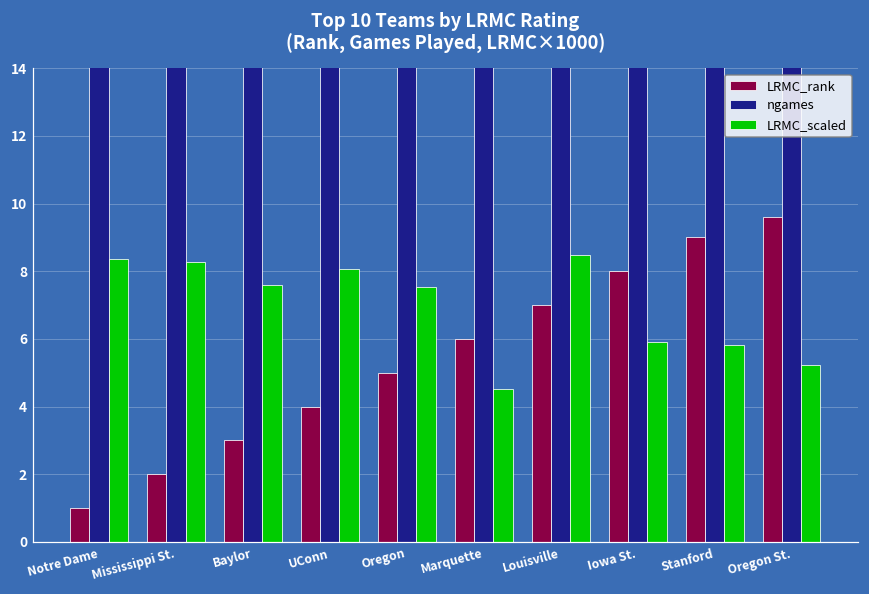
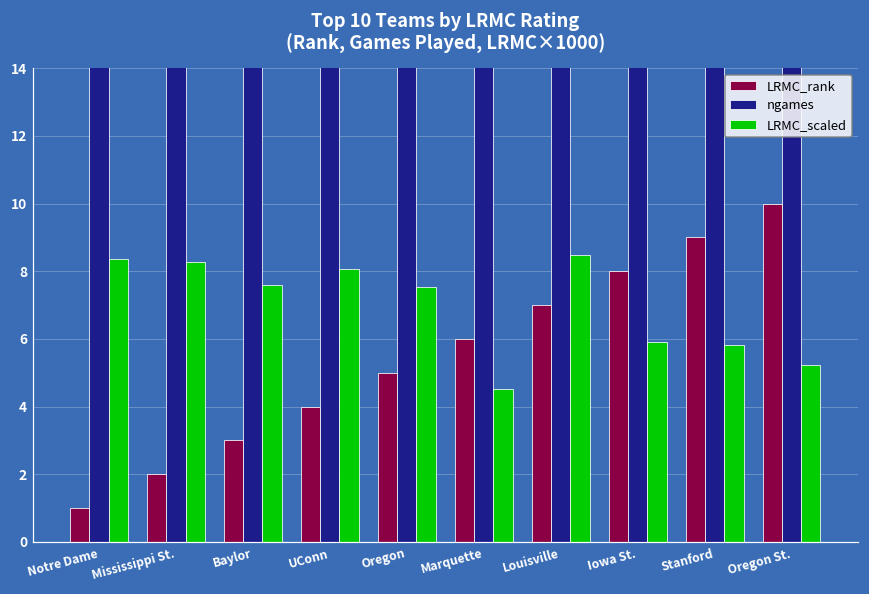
  {
    "LRMC_rank": {
      "Notre Dame": 1.0,
      "Mississippi St.": 2.0,
      "Baylor": 3.0,
      "UConn": 4.0,
      "Oregon": 5.0,
      "Marquette": 6.0,
      "Louisville": 7.0,
      "Iowa St.": 8.0,
      "Stanford": 9.0,
-     "Oregon St.": 9.6
+     "Oregon St.": 10.0
    },
    "LRMC_scaled": {
      "Notre Dame": 8.4,
      "Mississippi St.": 8.3,
      "Baylor": 7.6,
      "UConn": 8.1,
      "Oregon": 7.5,
      "Marquette": 4.5,
      "Louisville": 8.5,
      "Iowa St.": 5.9,
      "Stanford": 5.8,
      "Oregon St.": 5.2
    }
  }
